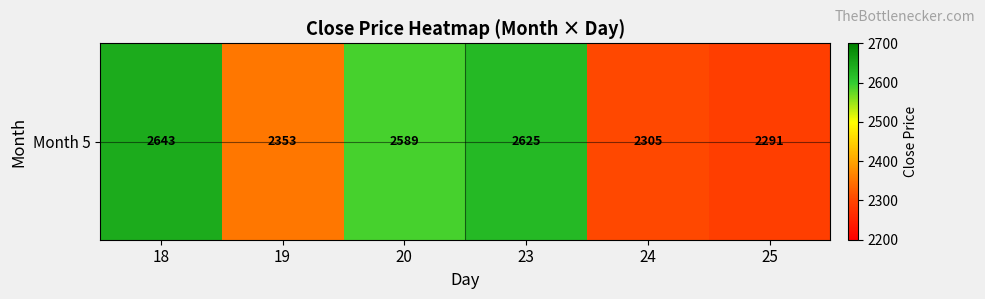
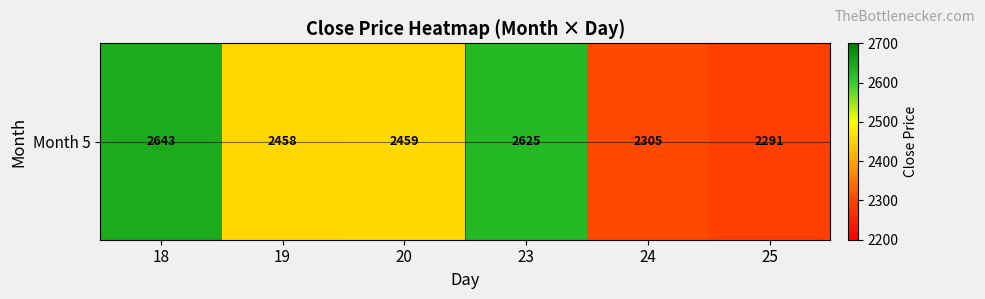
  {
    "Month 5": {
      "18": 2643,
-     "19": 2353,
-     "20": 2589,
+     "19": 2458,
+     "20": 2459,
      "23": 2625,
      "24": 2305,
      "25": 2291
    }
  }
